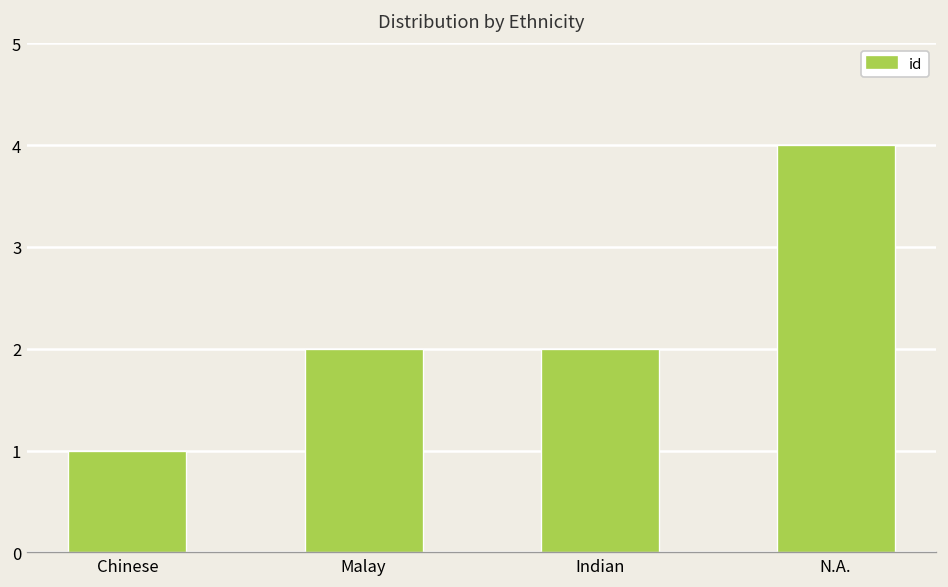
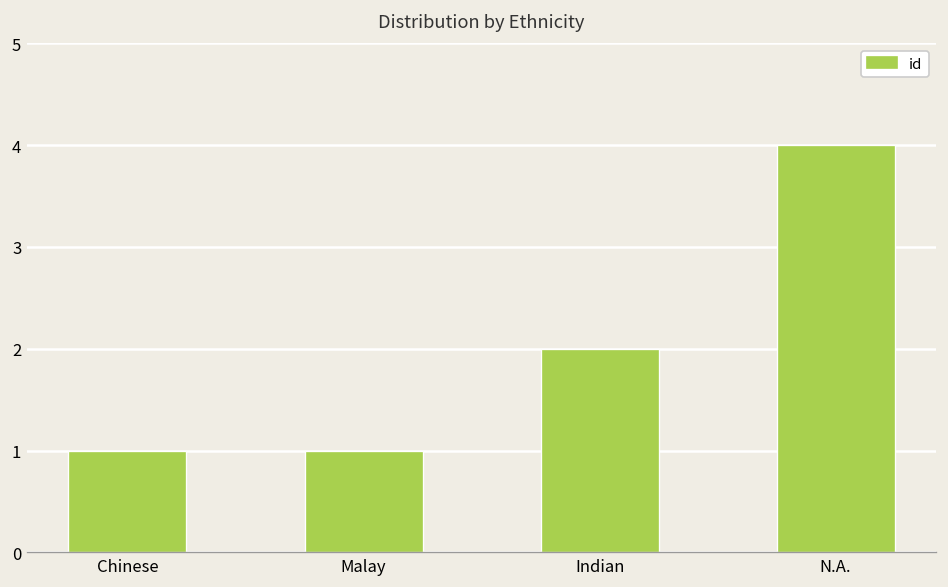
  {
    "Chinese": 1,
-   "Malay": 2,
+   "Malay": 1,
    "Indian": 2,
    "N.A.": 4
  }
